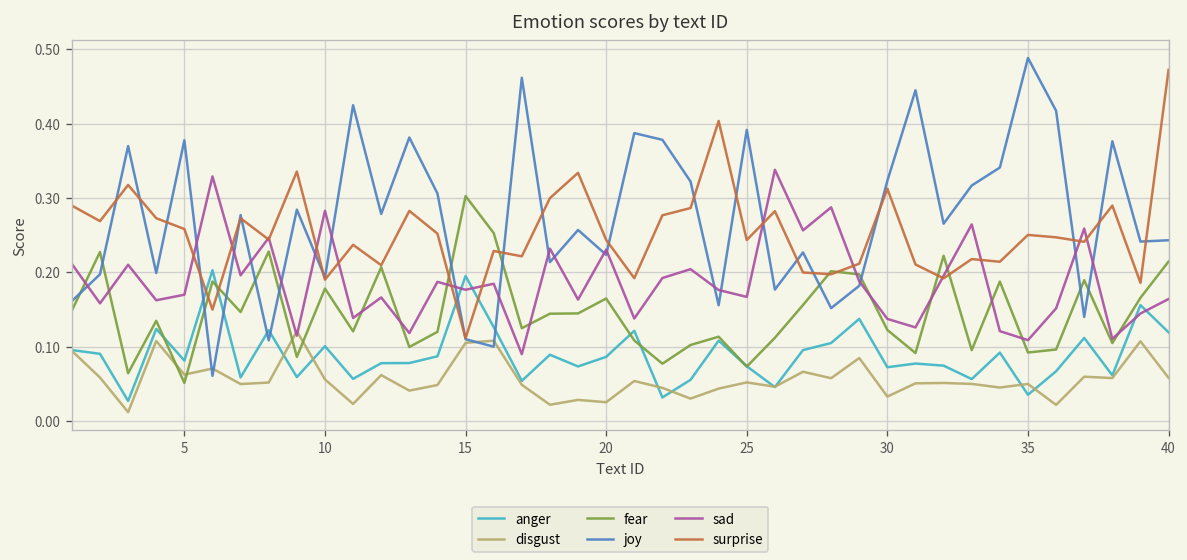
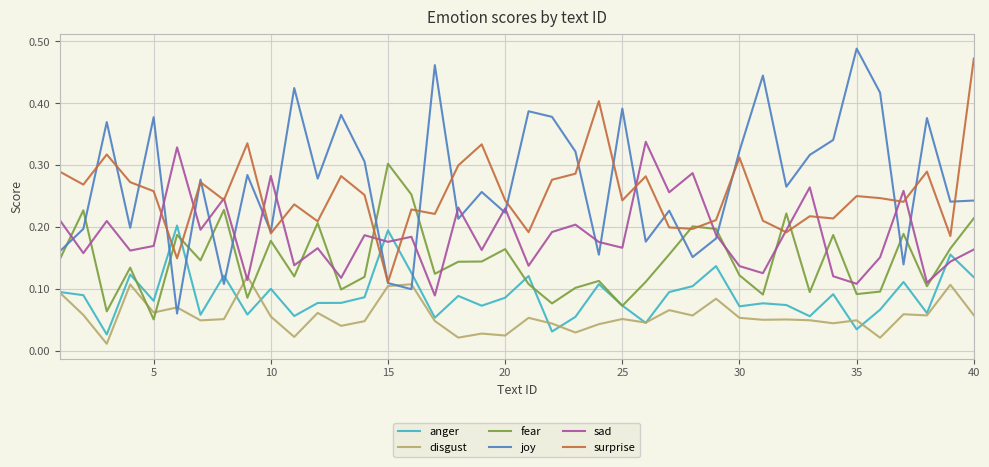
  {
    "disgust": {
      "5": 0.06,
      "10": 0.06,
      "15": 0.10,
      "20": 0.03,
      "25": 0.05,
-     "30": 0.03,
+     "30": 0.05,
      "35": 0.05,
      "40": 0.06
    },
    "fear": {
      "5": 0.05,
      "10": 0.18,
      "15": 0.30,
      "20": 0.16,
      "30": 0.12,
      "35": 0.09,
      "40": 0.21
    },
    "sad": {
      "5": 0.17,
      "10": 0.28,
      "15": 0.18,
      "20": 0.23,
      "25": 0.17,
      "30": 0.14,
      "35": 0.11,
      "40": 0.16
    },
    "surprise": {
      "5": 0.26,
      "20": 0.24,
      "25": 0.24,
      "30": 0.31,
      "35": 0.25,
      "40": 0.47
    }
  }
